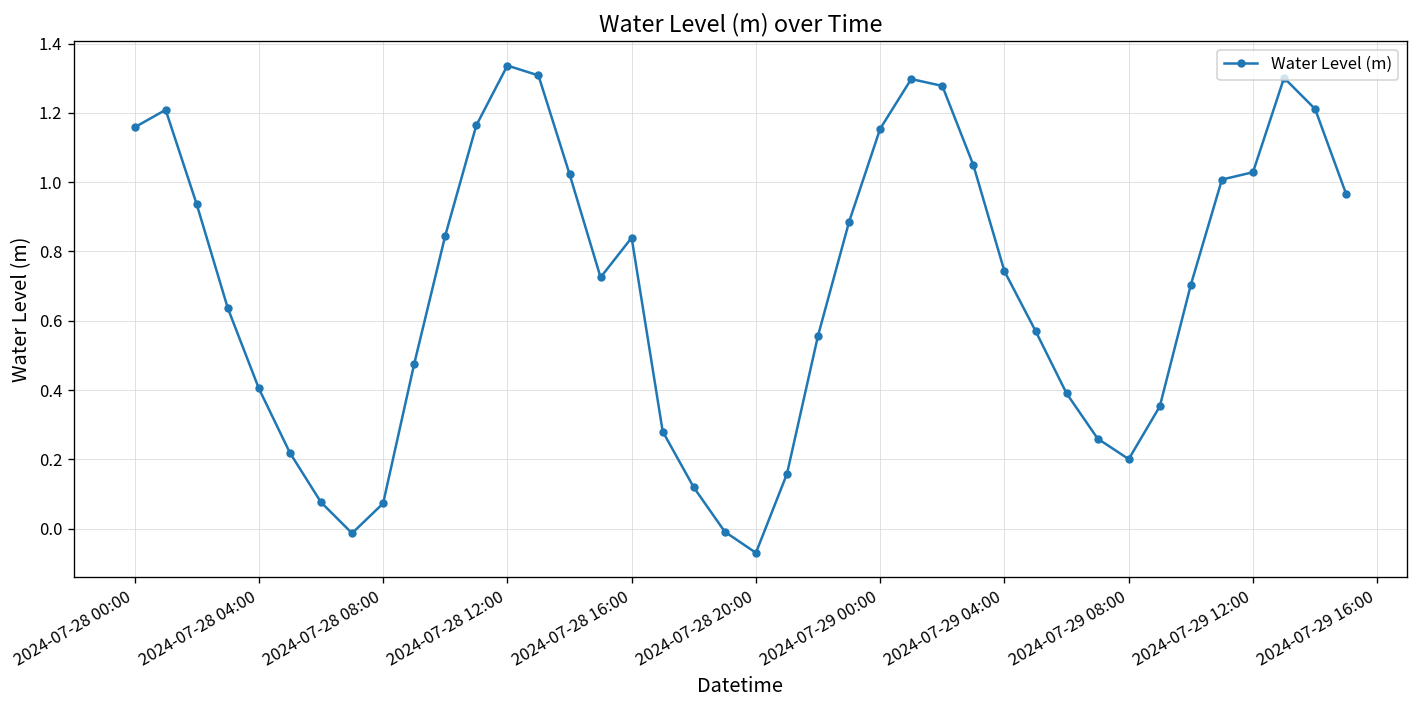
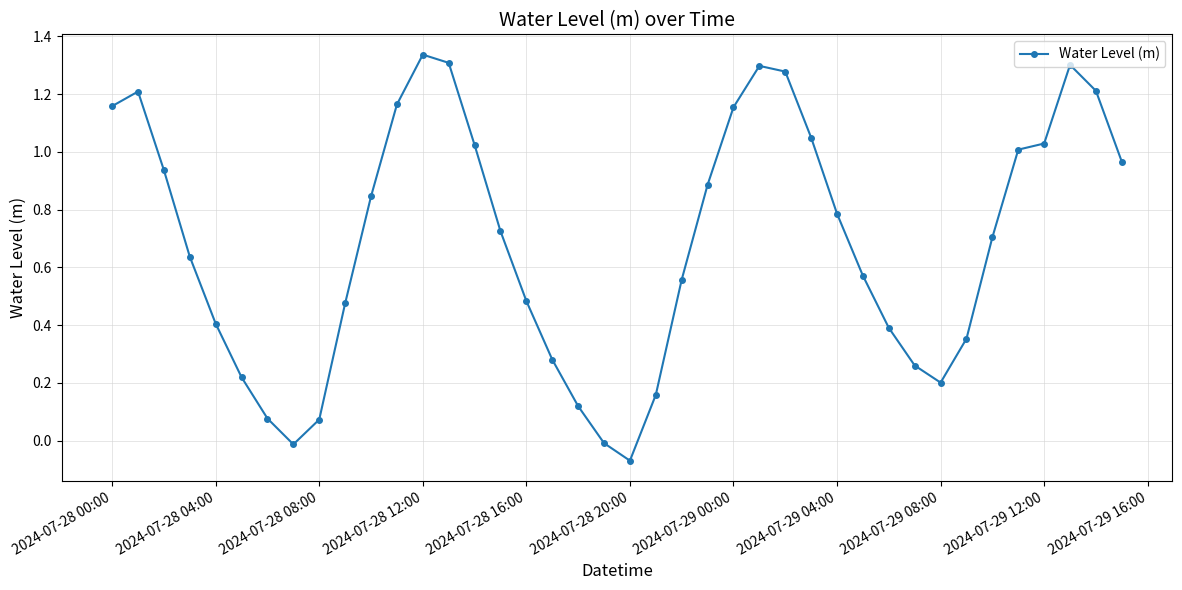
  {
    "2024-07-28 00:00": 1.16,
    "2024-07-28 04:00": 0.40,
    "2024-07-28 08:00": 0.07,
    "2024-07-28 12:00": 1.34,
-   "2024-07-28 16:00": 0.84,
+   "2024-07-28 16:00": 0.48,
    "2024-07-28 20:00": -0.07,
    "2024-07-29 00:00": 1.15,
-   "2024-07-29 04:00": 0.74,
+   "2024-07-29 04:00": 0.79,
    "2024-07-29 08:00": 0.20,
    "2024-07-29 12:00": 1.03
  }
